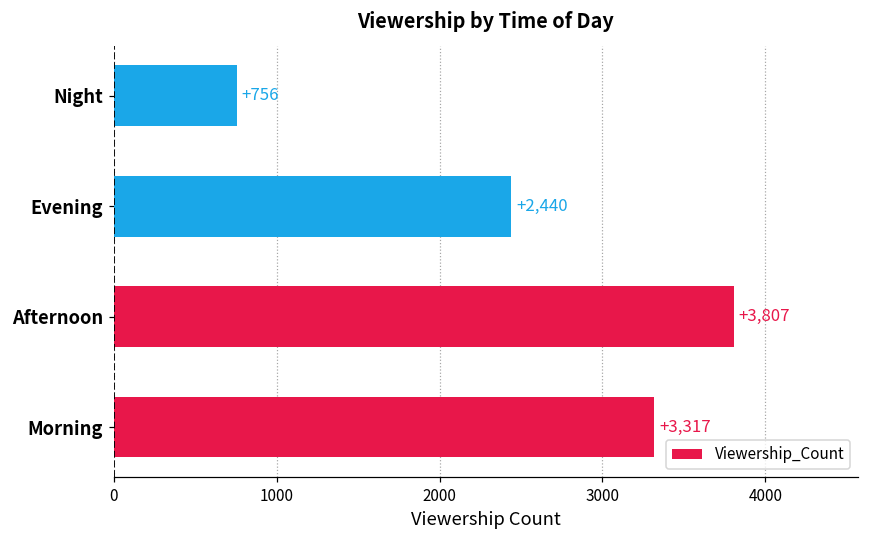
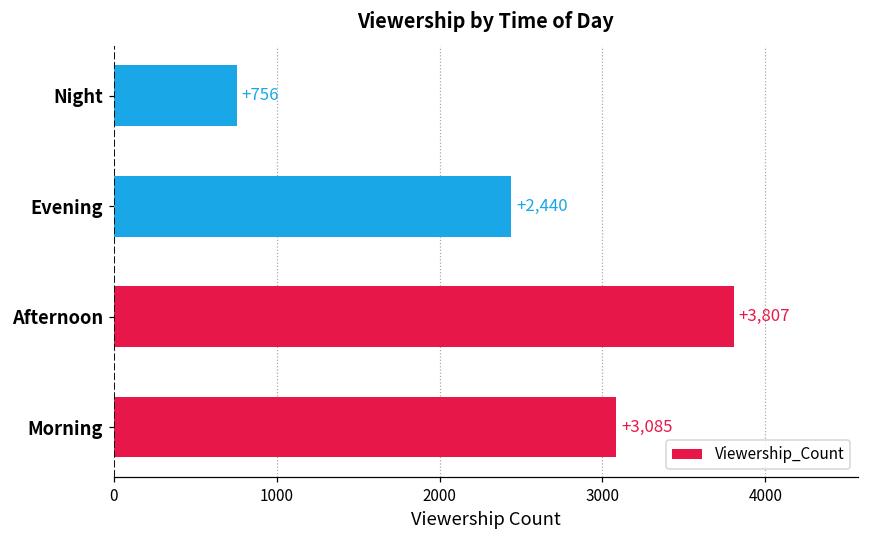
  {
    "Night": "+756",
    "Evening": "+2,440",
    "Afternoon": "+3,807",
-   "Morning": "+3,317"
+   "Morning": "+3,085"
  }
